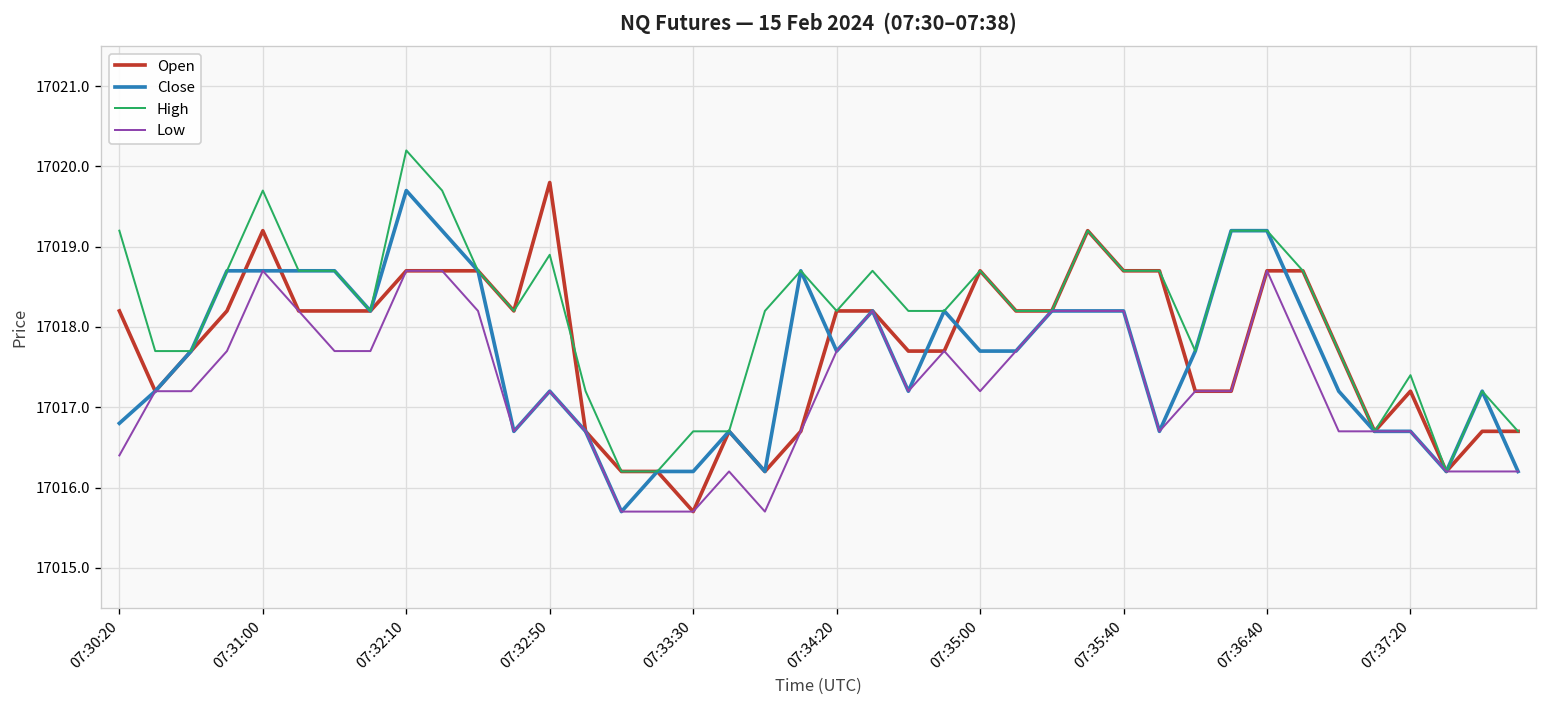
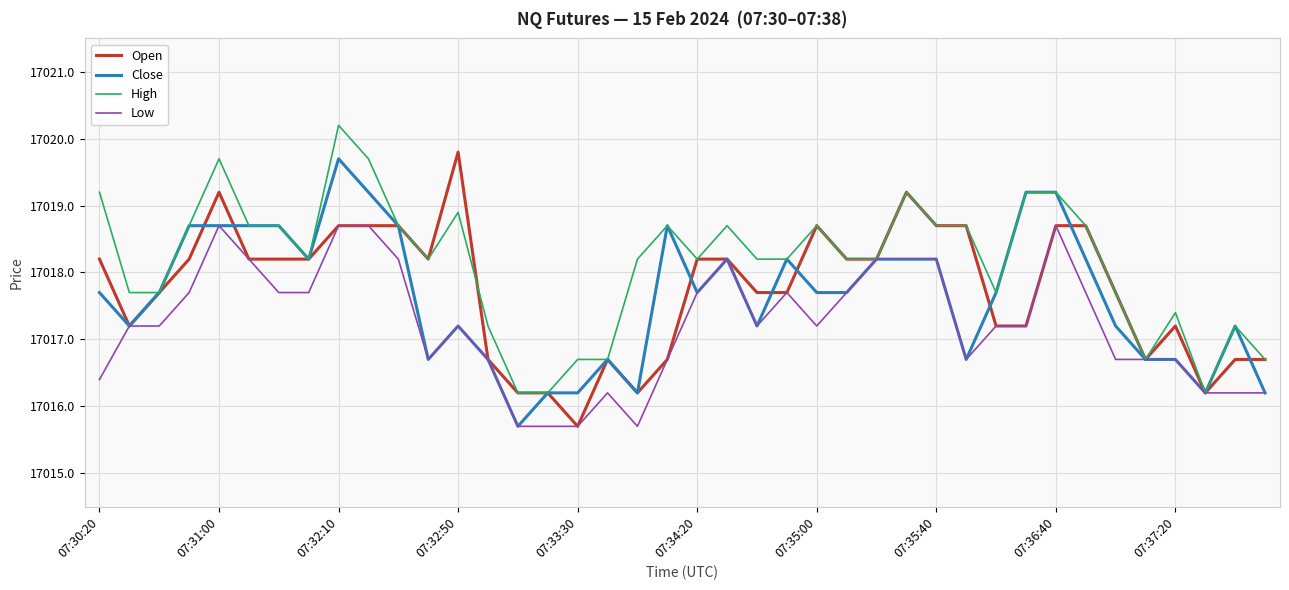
  {
    "Open": {
      "07:30:20": 17018.2,
      "07:31:00": 17019.2,
      "07:32:50": 17019.8,
      "07:37:20": 17017.2
    },
    "Close": {
-     "07:30:20": 17016.8,
+     "07:30:20": 17017.7,
      "07:32:10": 17019.7,
      "07:33:30": 17016.2,
      "07:35:00": 17017.7
    },
    "High": {
      "07:30:20": 17019.2,
      "07:31:00": 17019.7,
      "07:32:10": 17020.2,
      "07:32:50": 17018.9,
      "07:33:30": 17016.7,
      "07:37:20": 17017.4
    },
    "Low": {
      "07:30:20": 17016.4,
      "07:35:00": 17017.2
    }
  }
